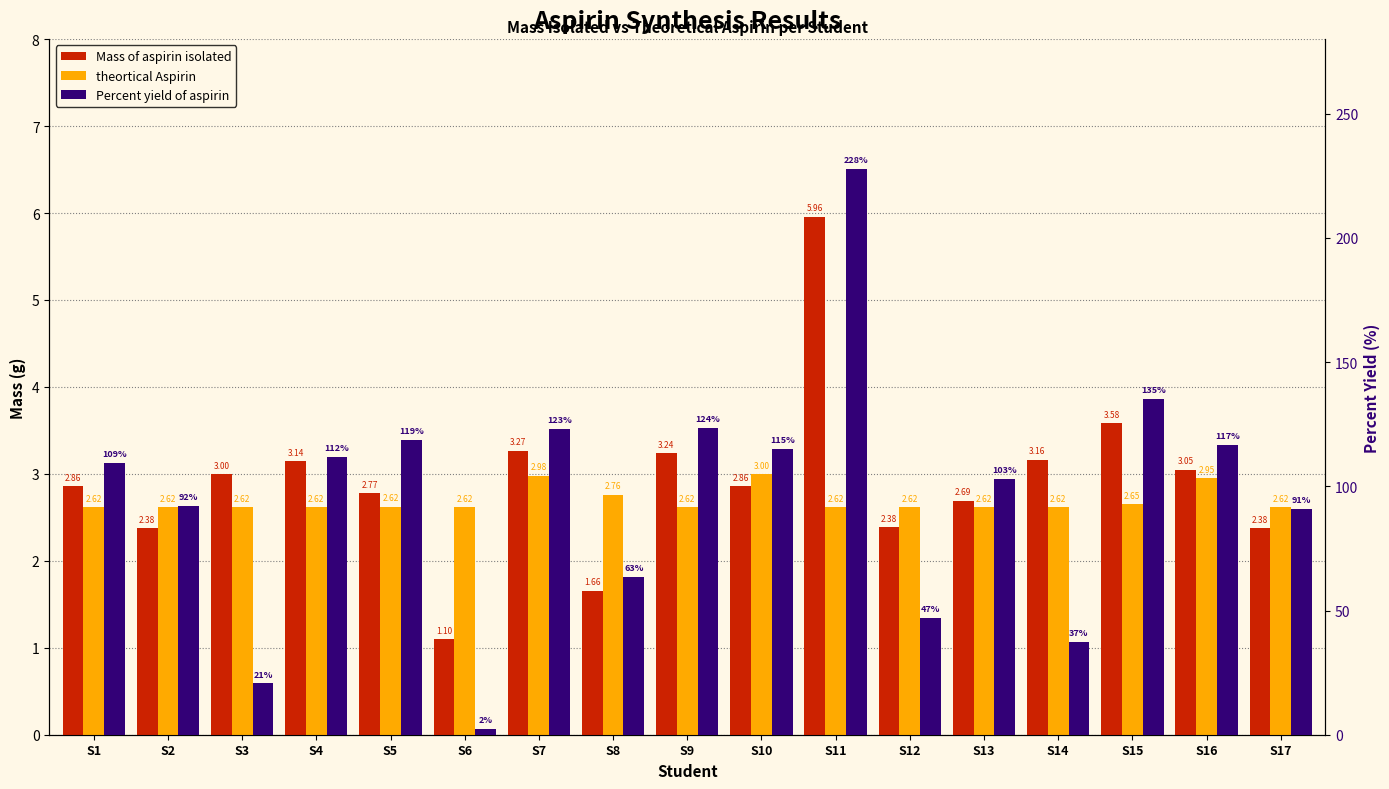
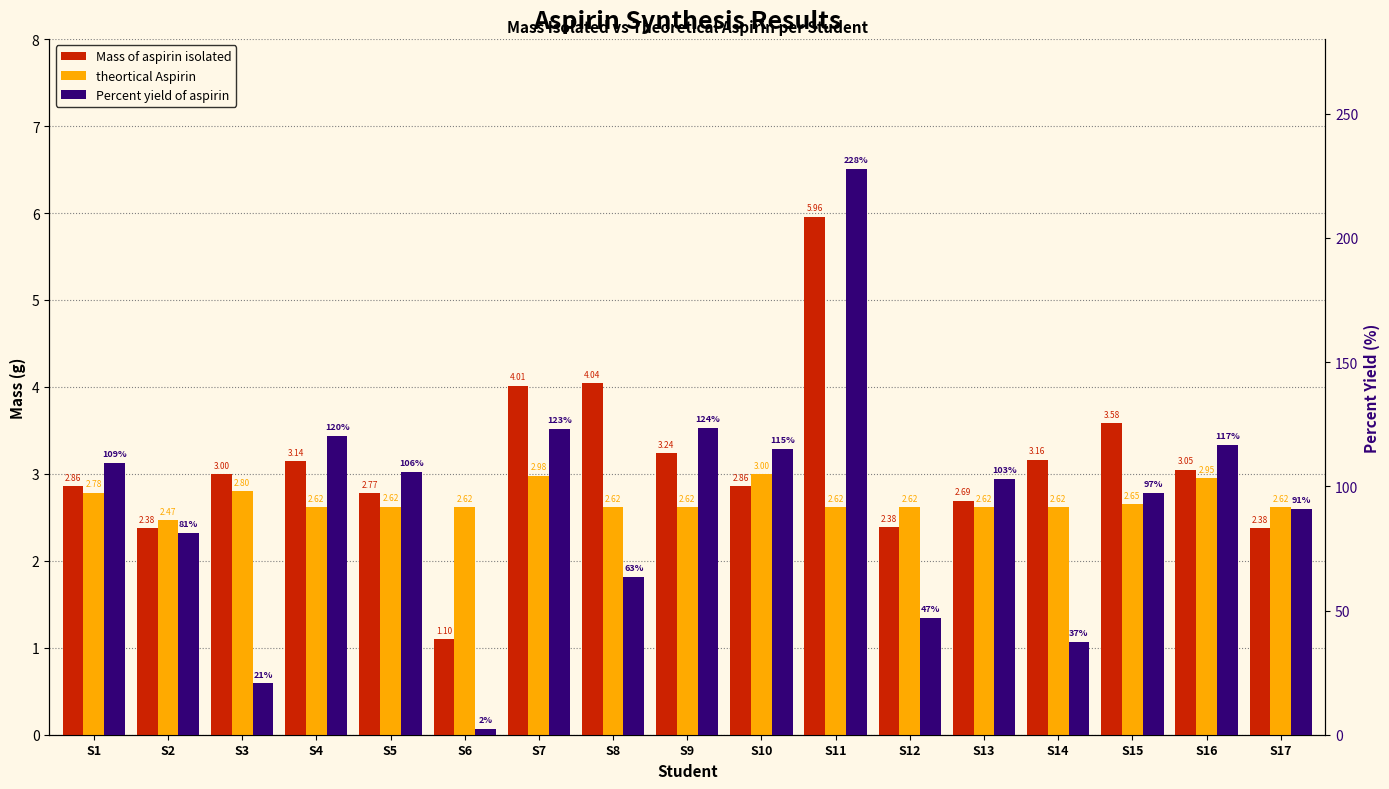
  {
    "Mass of aspirin isolated": {
      "S1": "2.86",
      "S2": "2.38",
      "S3": "3.00",
      "S4": "3.14",
      "S5": "2.77",
      "S6": "1.10",
-     "S7": "3.27",
-     "S8": "1.66",
+     "S7": "4.01",
+     "S8": "4.04",
      "S9": "3.24",
      "S10": "2.86",
      "S11": "5.96",
      "S12": "2.38",
      "S13": "2.69",
      "S14": "3.16",
      "S15": "3.58",
      "S16": "3.05",
      "S17": "2.38"
    },
    "theortical Aspirin": {
-     "S1": "2.62",
-     "S2": "2.62",
-     "S3": "2.62",
+     "S1": "2.78",
+     "S2": "2.47",
+     "S3": "2.80",
      "S4": "2.62",
      "S5": "2.62",
      "S6": "2.62",
      "S7": "2.98",
-     "S8": "2.76",
+     "S8": "2.62",
      "S9": "2.62",
      "S10": "3.00",
      "S11": "2.62",
      "S12": "2.62",
      "S13": "2.62",
      "S14": "2.62",
      "S15": "2.65",
      "S16": "2.95",
      "S17": "2.62"
    },
    "Percent yield of aspirin": {
      "S1": "109%",
-     "S2": "92%",
+     "S2": "81%",
      "S3": "21%",
-     "S4": "112%",
-     "S5": "119%",
+     "S4": "120%",
+     "S5": "106%",
      "S6": "2%",
      "S7": "123%",
      "S8": "63%",
      "S9": "124%",
      "S10": "115%",
      "S11": "228%",
      "S12": "47%",
      "S13": "103%",
      "S14": "37%",
-     "S15": "135%",
+     "S15": "97%",
      "S16": "117%",
      "S17": "91%"
    }
  }
